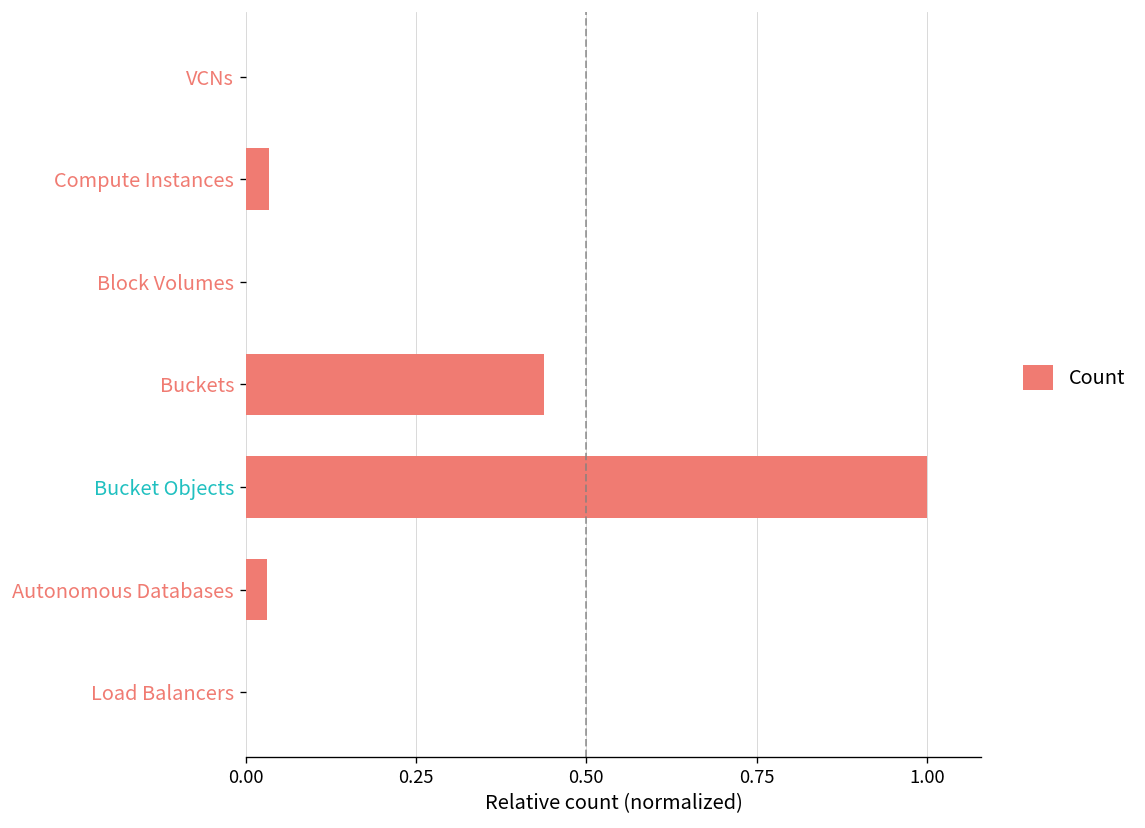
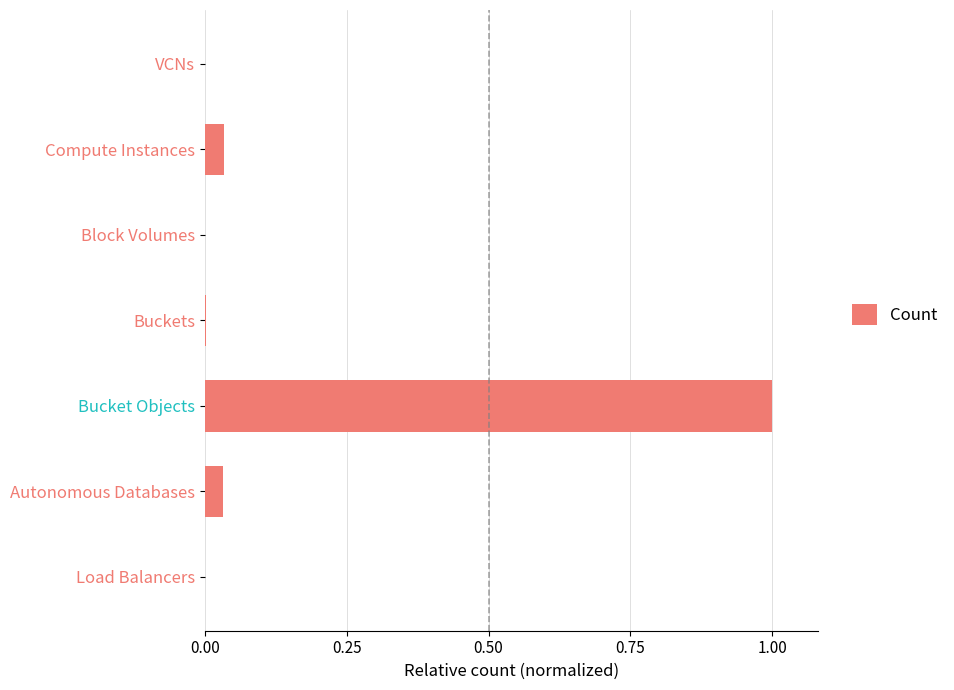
  {
    "Compute Instances": 0.03,
-   "Buckets": 0.44,
+   "Buckets": 0.00,
    "Bucket Objects": 1.00,
    "Autonomous Databases": 0.03
  }
